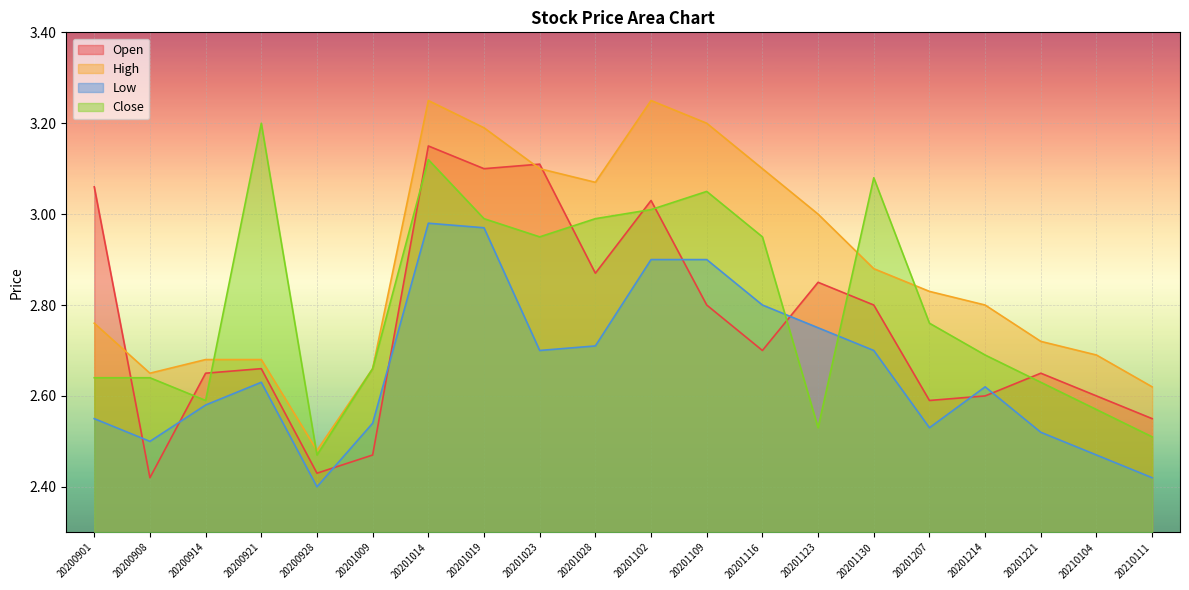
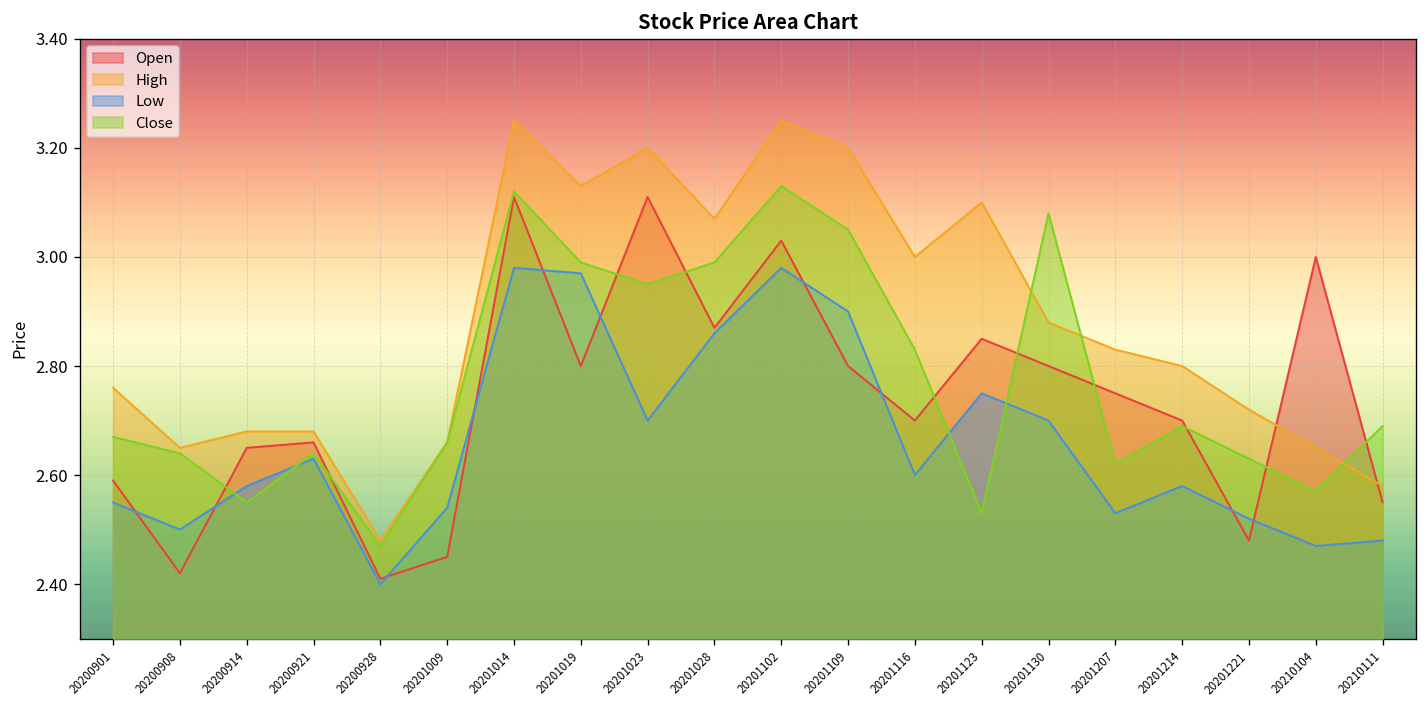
  {
    "Open": {
-     "20200901": 3.06,
+     "20200901": 2.59,
      "20200908": 2.42,
      "20200914": 2.65,
      "20200921": 2.66,
-     "20200928": 2.43,
-     "20201009": 2.47,
-     "20201014": 3.15,
-     "20201019": 3.1,
+     "20200928": 2.41,
+     "20201009": 2.45,
+     "20201014": 3.11,
+     "20201019": 2.8,
      "20201023": 3.11,
      "20201028": 2.87,
      "20201102": 3.03,
      "20201109": 2.80,
      "20201116": 2.70,
      "20201123": 2.85,
      "20201130": 2.80,
-     "20201207": 2.59,
-     "20201214": 2.6,
-     "20201221": 2.65,
-     "20210104": 2.6,
+     "20201207": 2.75,
+     "20201214": 2.7,
+     "20201221": 2.48,
+     "20210104": 3.0,
      "20210111": 2.55
    },
    "High": {
      "20200901": 2.76,
      "20200908": 2.65,
      "20200914": 2.68,
      "20200921": 2.68,
      "20200928": 2.48,
      "20201014": 3.25,
-     "20201019": 3.19,
-     "20201023": 3.1,
+     "20201019": 3.13,
+     "20201023": 3.2,
      "20201028": 3.07,
      "20201102": 3.25,
      "20201109": 3.20,
-     "20201116": 3.1,
-     "20201123": 3.0,
+     "20201116": 3.0,
+     "20201123": 3.1,
      "20201130": 2.88,
      "20201207": 2.83,
      "20201214": 2.80,
      "20201221": 2.72,
-     "20210104": 2.69,
-     "20210111": 2.62
+     "20210104": 2.65,
+     "20210111": 2.58
    },
    "Low": {
      "20200901": 2.55,
      "20200908": 2.50,
      "20200914": 2.58,
      "20200921": 2.63,
      "20200928": 2.40,
      "20201009": 2.54,
      "20201014": 2.98,
      "20201019": 2.97,
      "20201023": 2.70,
-     "20201028": 2.71,
-     "20201102": 2.90,
+     "20201028": 2.86,
+     "20201102": 2.98,
      "20201109": 2.90,
-     "20201116": 2.8,
+     "20201116": 2.6,
      "20201123": 2.75,
      "20201130": 2.70,
      "20201207": 2.53,
-     "20201214": 2.62,
+     "20201214": 2.58,
      "20201221": 2.52,
      "20210104": 2.47,
-     "20210111": 2.42
+     "20210111": 2.48
    },
    "Close": {
-     "20200901": 2.64,
+     "20200901": 2.67,
      "20200908": 2.64,
-     "20200914": 2.59,
-     "20200921": 3.20,
+     "20200914": 2.55,
+     "20200921": 2.64,
      "20200928": 2.47,
      "20201014": 3.12,
      "20201019": 2.99,
      "20201023": 2.95,
      "20201028": 2.99,
-     "20201102": 3.01,
+     "20201102": 3.13,
      "20201109": 3.05,
-     "20201116": 2.95,
+     "20201116": 2.83,
      "20201123": 2.53,
      "20201130": 3.08,
-     "20201207": 2.76,
+     "20201207": 2.62,
      "20201214": 2.69,
      "20201221": 2.63,
      "20210104": 2.57,
-     "20210111": 2.51
+     "20210111": 2.69
    }
  }
